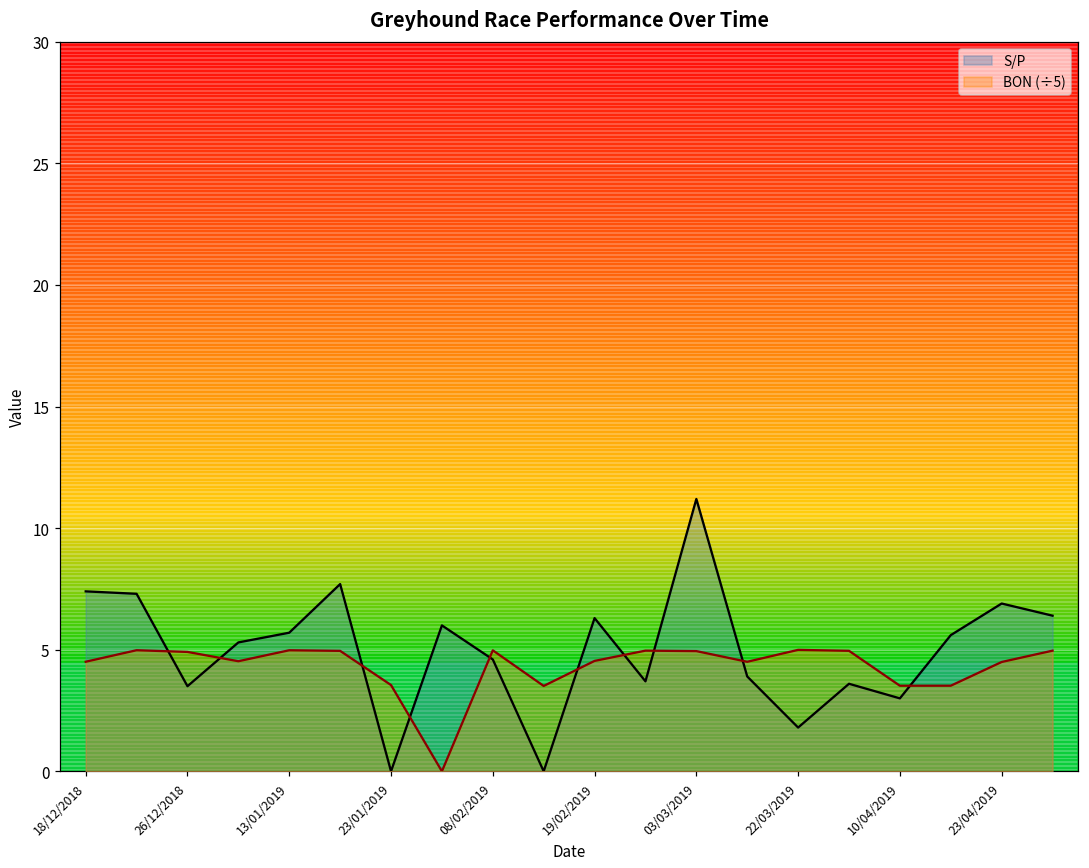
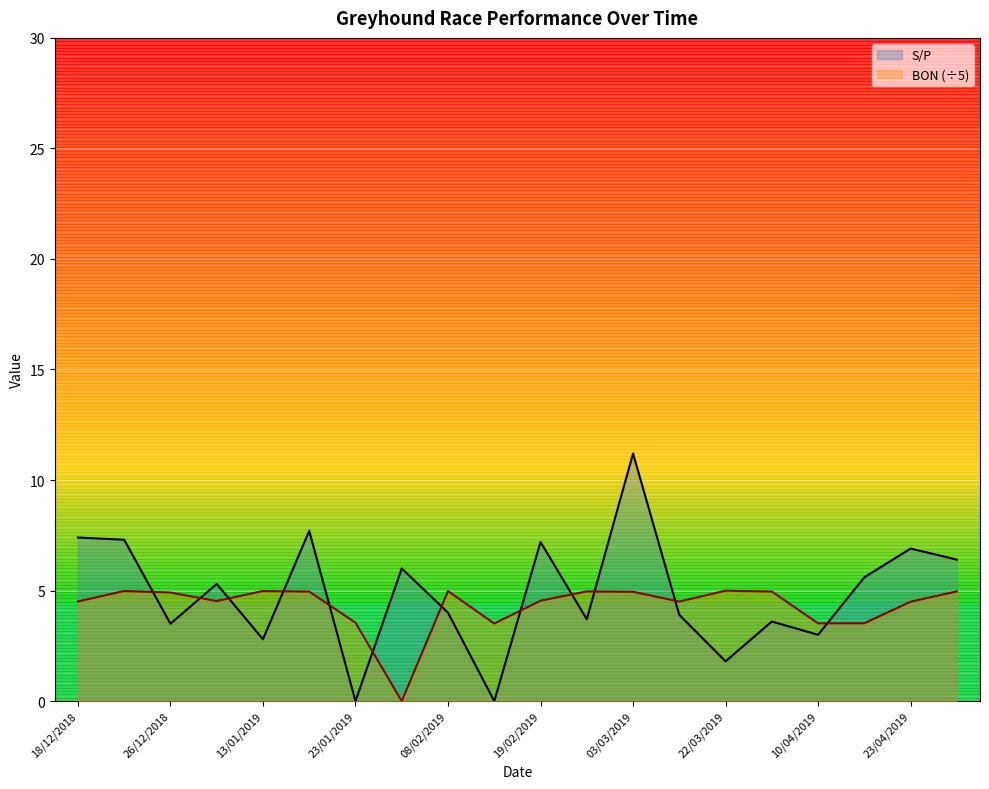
  {
    "S/P": {
      "18/12/2018": 7.4,
      "26/12/2018": 3.5,
-     "13/01/2019": 5.7,
+     "13/01/2019": 2.8,
      "23/01/2019": 0.0,
-     "08/02/2019": 4.6,
-     "19/02/2019": 6.3,
+     "08/02/2019": 4.0,
+     "19/02/2019": 7.2,
      "03/03/2019": 11.2,
      "22/03/2019": 1.8,
      "10/04/2019": 3.0,
      "23/04/2019": 6.9
    }
  }
